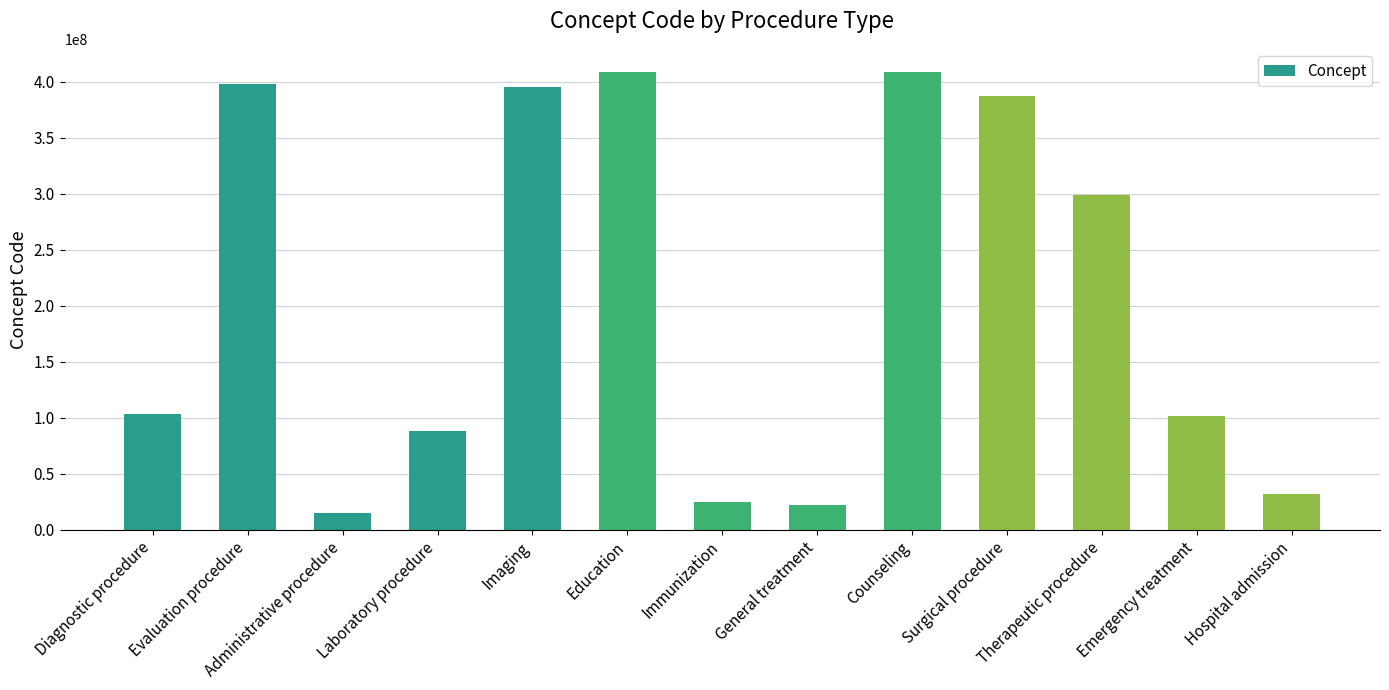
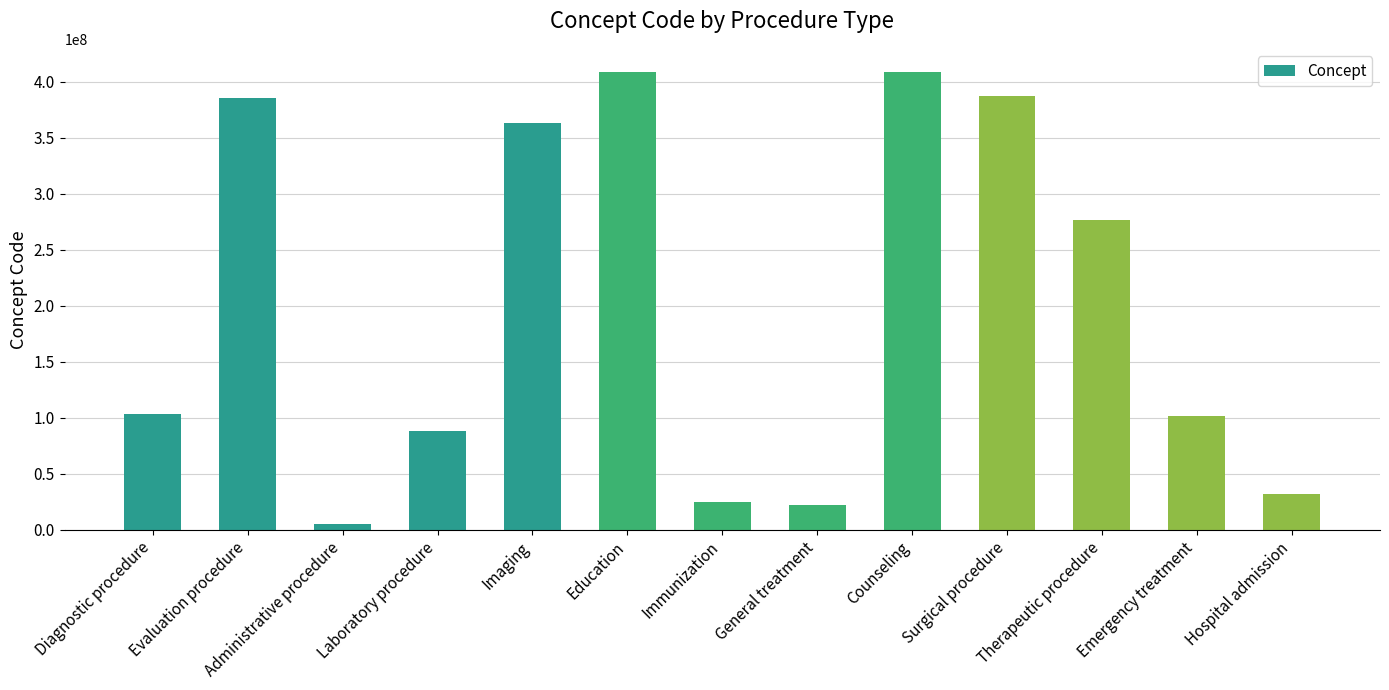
  {
    "Diagnostic procedure": 104000000,
-   "Evaluation procedure": 398000000,
-   "Administrative procedure": 15000000,
+   "Evaluation procedure": 386000000,
+   "Administrative procedure": 5000000,
    "Laboratory procedure": 88000000,
-   "Imaging": 396000000,
+   "Imaging": 364000000,
    "Education": 409000000,
    "Immunization": 25000000,
    "General treatment": 23000000,
    "Counseling": 409000000,
    "Surgical procedure": 388000000,
-   "Therapeutic procedure": 299000000,
+   "Therapeutic procedure": 277000000,
    "Emergency treatment": 101000000,
    "Hospital admission": 32000000
  }
